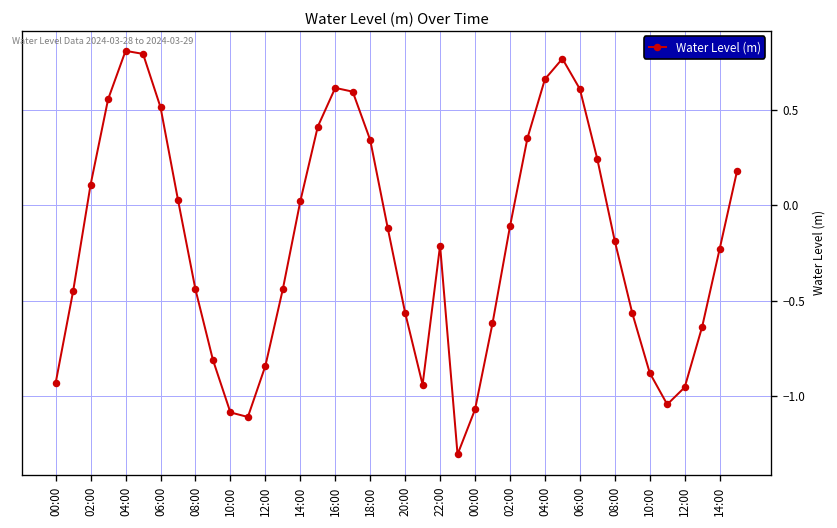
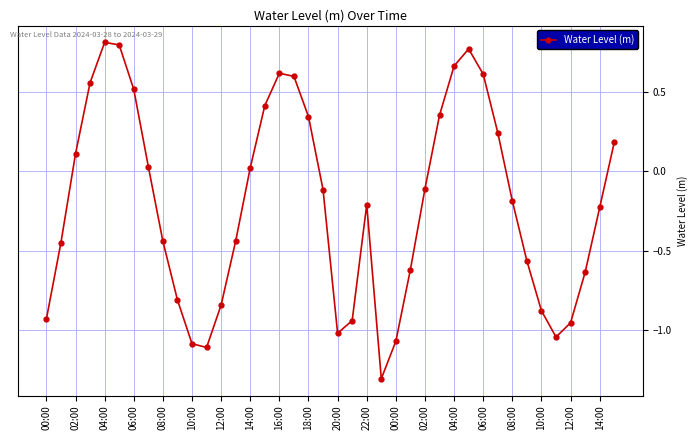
  {
    "16:00": 0.62,
    "18:00": 0.34,
-   "20:00": -0.56,
+   "20:00": -1.02,
    "22:00": -0.21
  }
